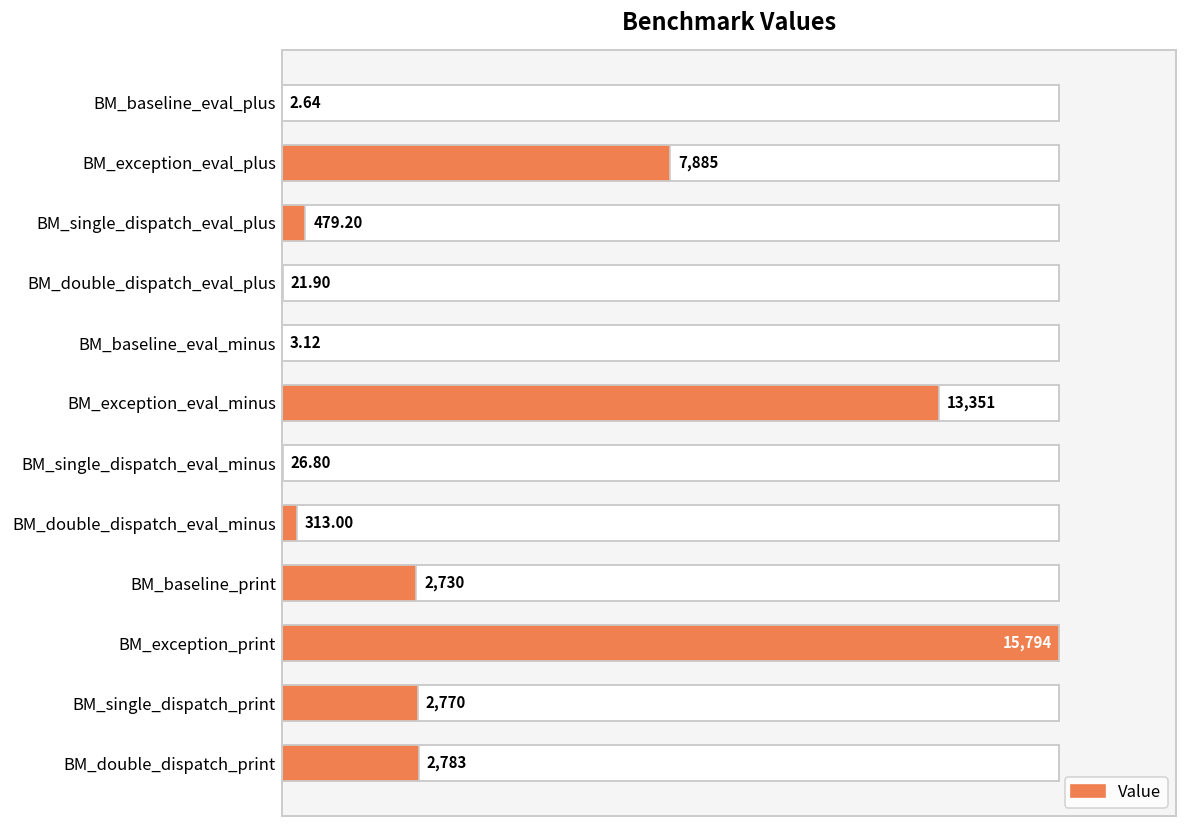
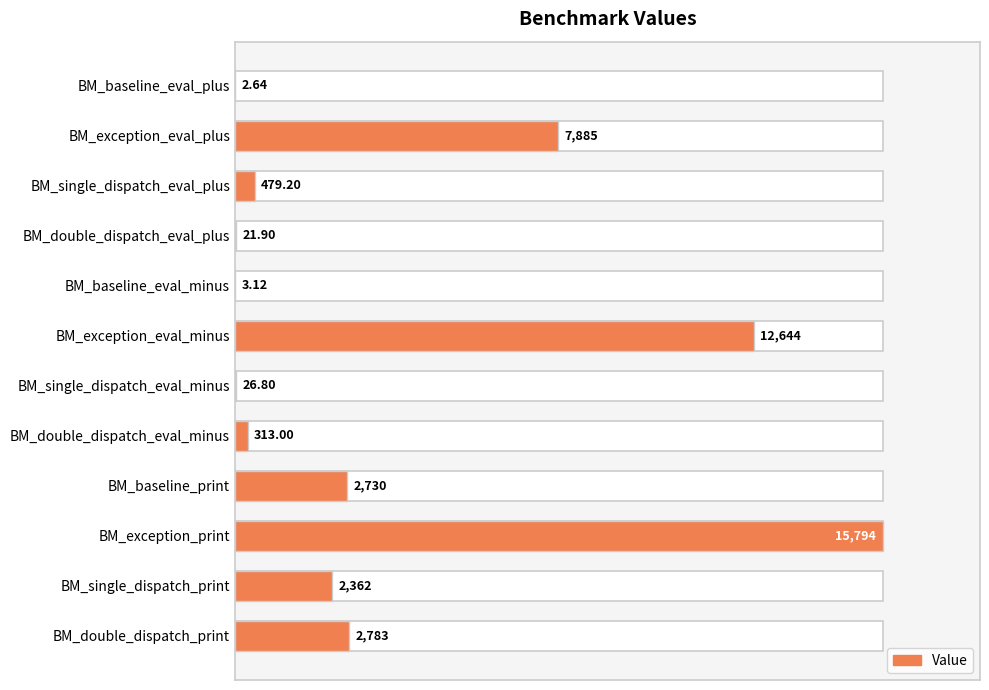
  {
    "Value": {
-     "BM_exception_eval_minus": "13,351",
-     "BM_single_dispatch_print": "2,770"
+     "BM_exception_eval_minus": "12,644",
+     "BM_single_dispatch_print": "2,362"
    }
  }
